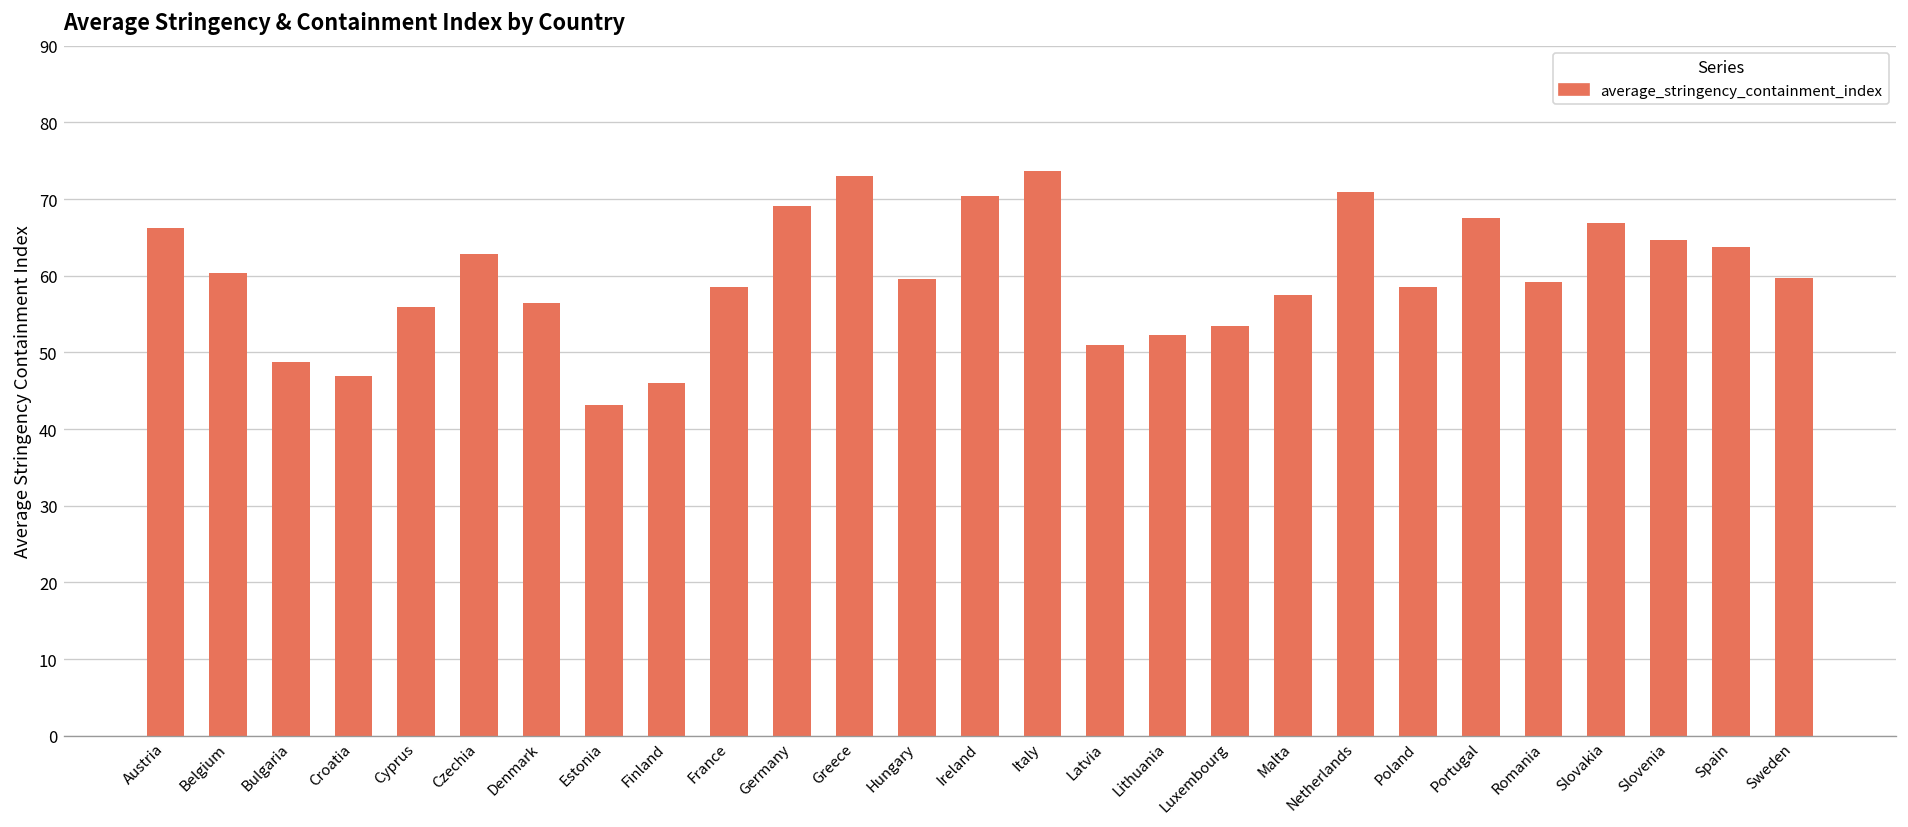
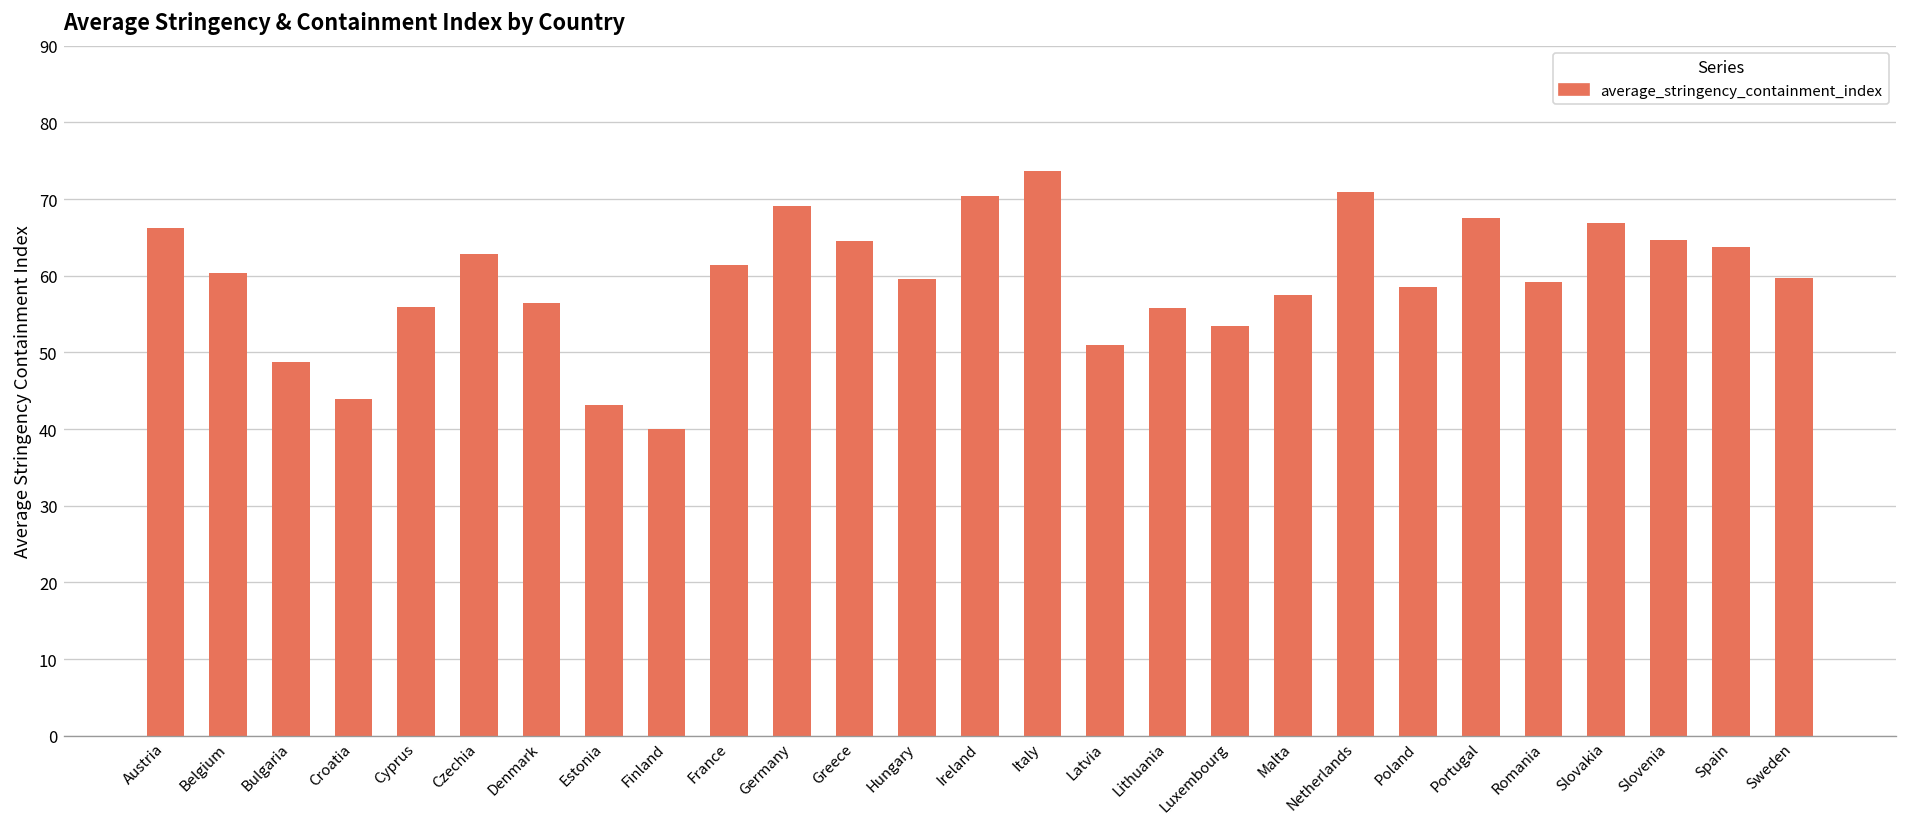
  {
    "Austria": 66,
    "Belgium": 60,
    "Bulgaria": 49,
-   "Croatia": 47,
+   "Croatia": 44,
    "Cyprus": 56,
    "Czechia": 63,
    "Denmark": 56,
    "Estonia": 43,
-   "Finland": 46,
-   "France": 58,
+   "Finland": 40,
+   "France": 61,
    "Germany": 69,
-   "Greece": 73,
+   "Greece": 65,
    "Hungary": 60,
    "Ireland": 70,
    "Italy": 74,
    "Latvia": 51,
-   "Lithuania": 52,
+   "Lithuania": 56,
    "Luxembourg": 53,
    "Malta": 57,
    "Netherlands": 71,
    "Poland": 59,
    "Portugal": 68,
    "Romania": 59,
    "Slovakia": 67,
    "Slovenia": 65,
    "Spain": 64,
    "Sweden": 60
  }
